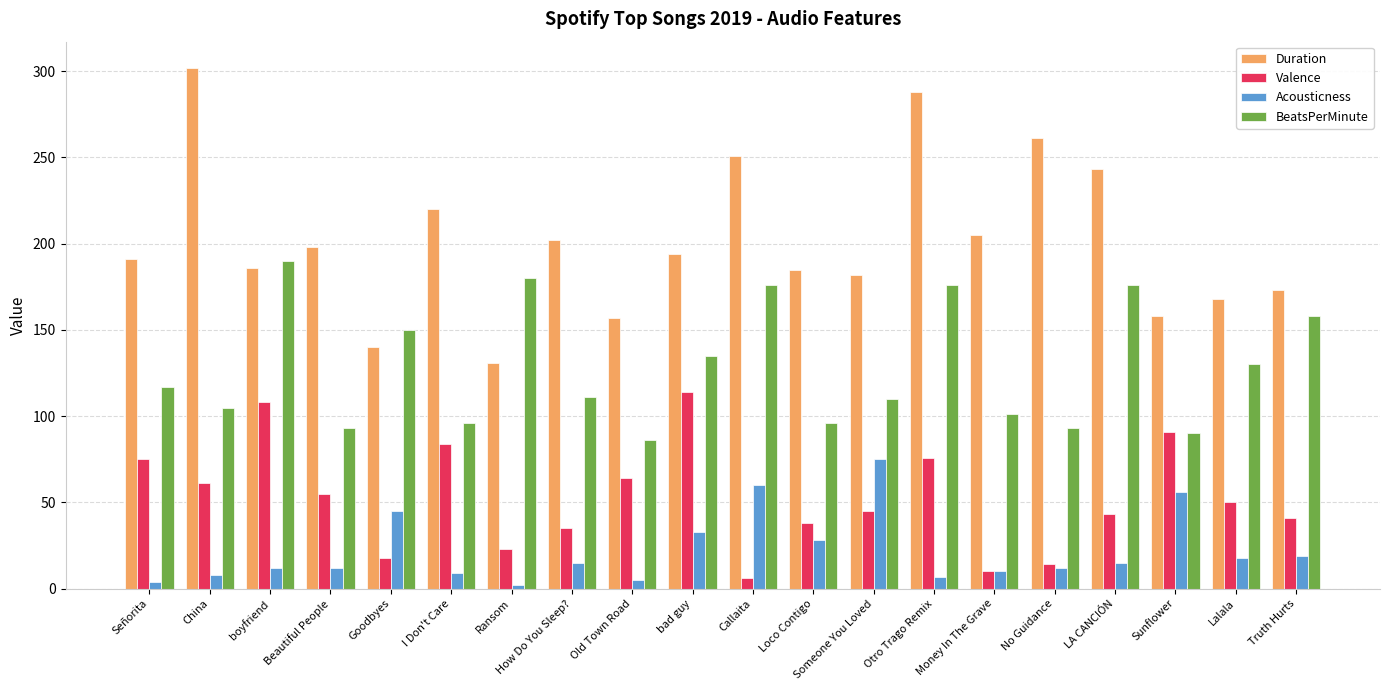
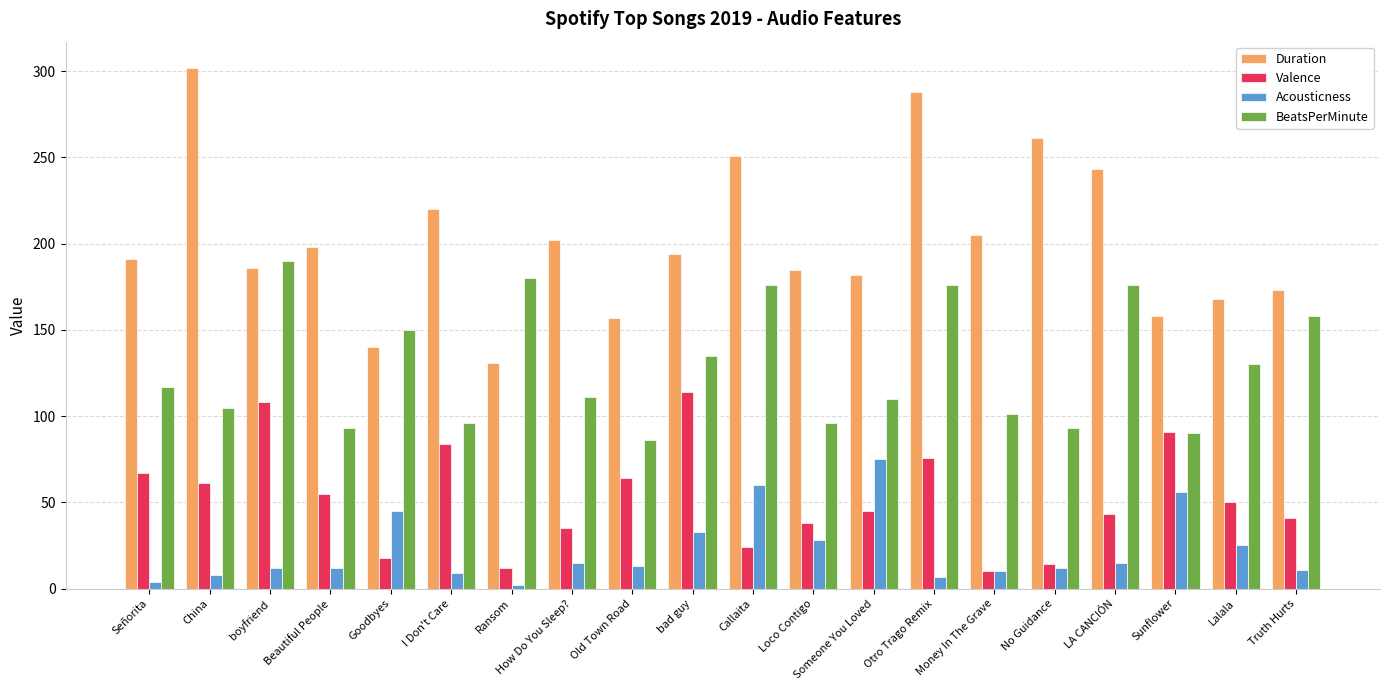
  {
    "Duration": {
      "Señorita": 191,
      "China": 302,
      "boyfriend": 186,
      "Beautiful People": 198,
      "Goodbyes": 140,
      "I Don't Care": 220,
      "Ransom": 131,
      "How Do You Sleep?": 202,
      "Old Town Road": 157,
      "bad guy": 194,
      "Callaita": 251,
      "Loco Contigo": 185,
      "Someone You Loved": 182,
      "Otro Trago Remix": 288,
      "Money In The Grave": 205,
      "No Guidance": 261,
      "LA CANCIÓN": 243,
      "Sunflower": 158,
      "Lalala": 168,
      "Truth Hurts": 173
    },
    "Valence": {
-     "Señorita": 75,
+     "Señorita": 67,
      "China": 61,
      "boyfriend": 108,
      "Beautiful People": 55,
      "Goodbyes": 18,
      "I Don't Care": 84,
-     "Ransom": 23,
+     "Ransom": 12,
      "How Do You Sleep?": 35,
      "Old Town Road": 64,
      "bad guy": 114,
-     "Callaita": 6,
+     "Callaita": 24,
      "Loco Contigo": 38,
      "Someone You Loved": 45,
      "Otro Trago Remix": 76,
      "Money In The Grave": 10,
      "No Guidance": 14,
      "LA CANCIÓN": 43,
      "Sunflower": 91,
      "Lalala": 50,
      "Truth Hurts": 41
    },
    "Acousticness": {
      "Señorita": 4,
      "China": 8,
      "boyfriend": 12,
      "Beautiful People": 12,
      "Goodbyes": 45,
      "I Don't Care": 9,
      "Ransom": 2,
      "How Do You Sleep?": 15,
-     "Old Town Road": 5,
+     "Old Town Road": 13,
      "bad guy": 33,
      "Callaita": 60,
      "Loco Contigo": 28,
      "Someone You Loved": 75,
      "Otro Trago Remix": 7,
      "Money In The Grave": 10,
      "No Guidance": 12,
      "LA CANCIÓN": 15,
      "Sunflower": 56,
-     "Lalala": 18,
-     "Truth Hurts": 19
+     "Lalala": 25,
+     "Truth Hurts": 11
    },
    "BeatsPerMinute": {
      "Señorita": 117,
      "China": 105,
      "boyfriend": 190,
      "Beautiful People": 93,
      "Goodbyes": 150,
      "I Don't Care": 96,
      "Ransom": 180,
      "How Do You Sleep?": 111,
      "Old Town Road": 86,
      "bad guy": 135,
      "Callaita": 176,
      "Loco Contigo": 96,
      "Someone You Loved": 110,
      "Otro Trago Remix": 176,
      "Money In The Grave": 101,
      "No Guidance": 93,
      "LA CANCIÓN": 176,
      "Sunflower": 90,
      "Lalala": 130,
      "Truth Hurts": 158
    }
  }
